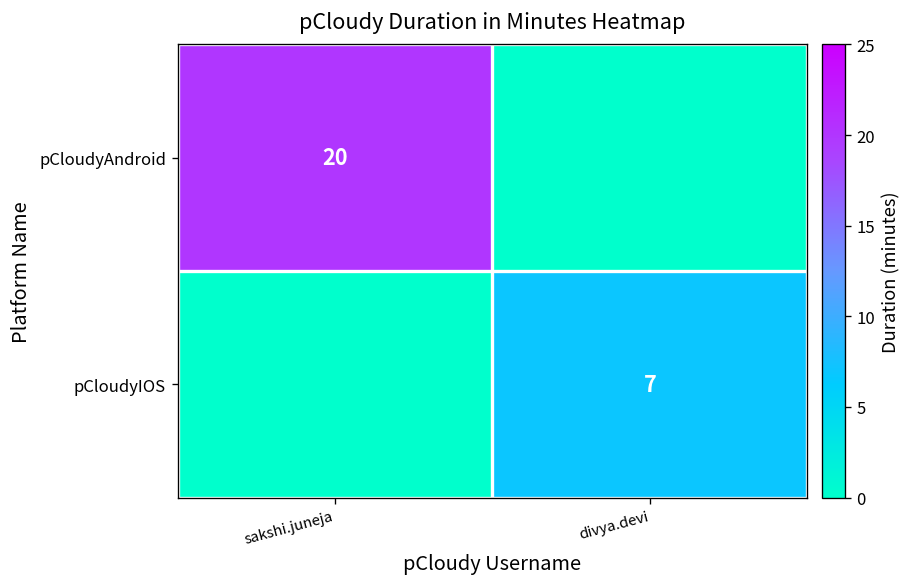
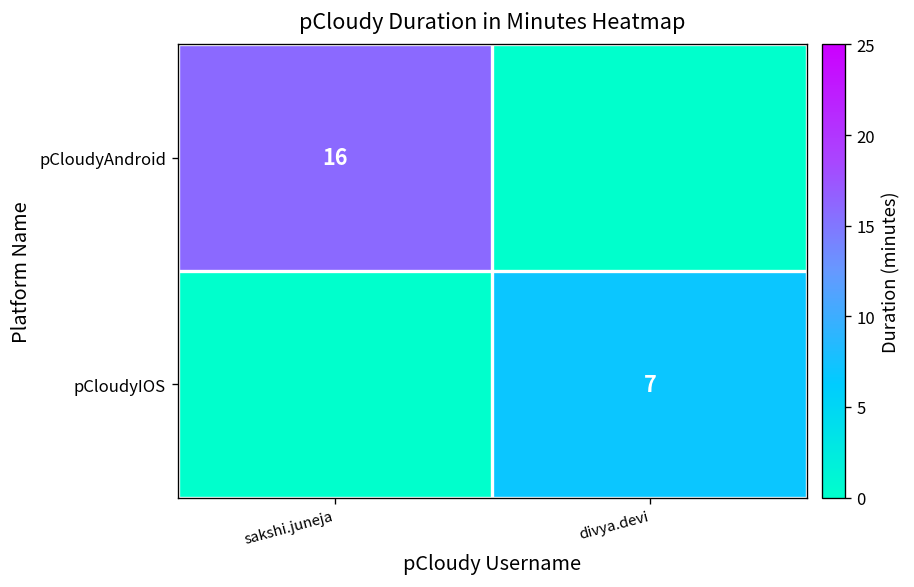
  {
    "pCloudyAndroid": {
-     "sakshi.juneja": 20
+     "sakshi.juneja": 16
    },
    "pCloudyIOS": {
      "divya.devi": 7
    }
  }
